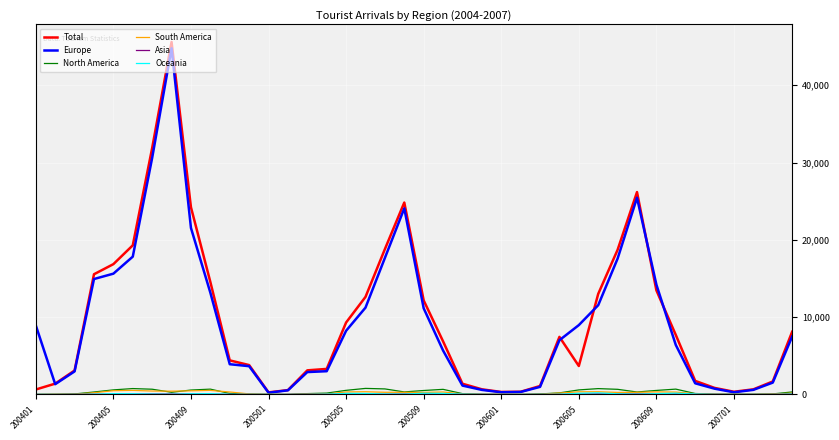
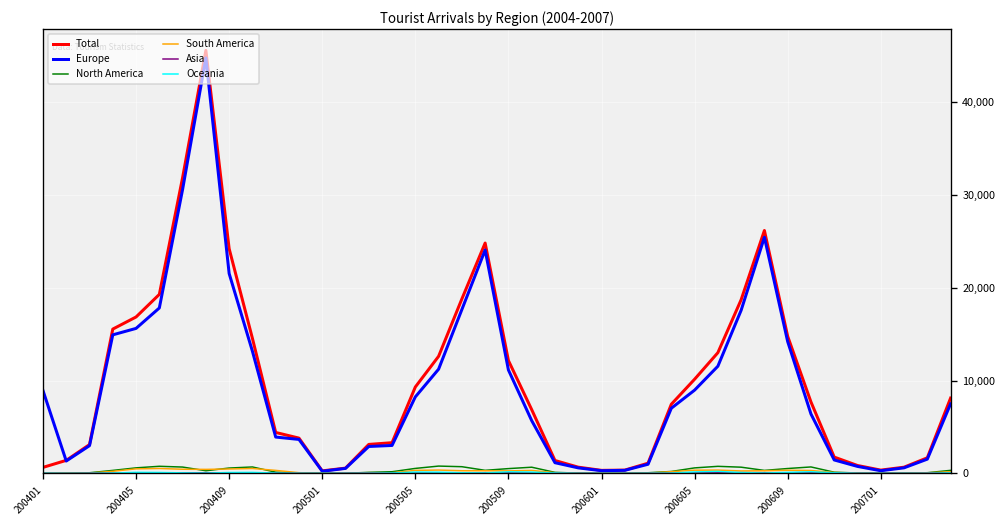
  {
    "Total": {
      "200401": "1,000",
      "200405": "17,000",
      "200409": "24,000",
      "200505": "9,000",
      "200509": "12,000",
-     "200605": "4,000",
-     "200609": "13,000"
+     "200605": "10,000",
+     "200609": "15,000"
    },
    "Europe": {
      "200401": "9,000",
      "200405": "16,000",
      "200409": "22,000",
      "200505": "8,000",
      "200509": "11,000",
      "200605": "9,000",
      "200609": "14,000"
    }
  }
